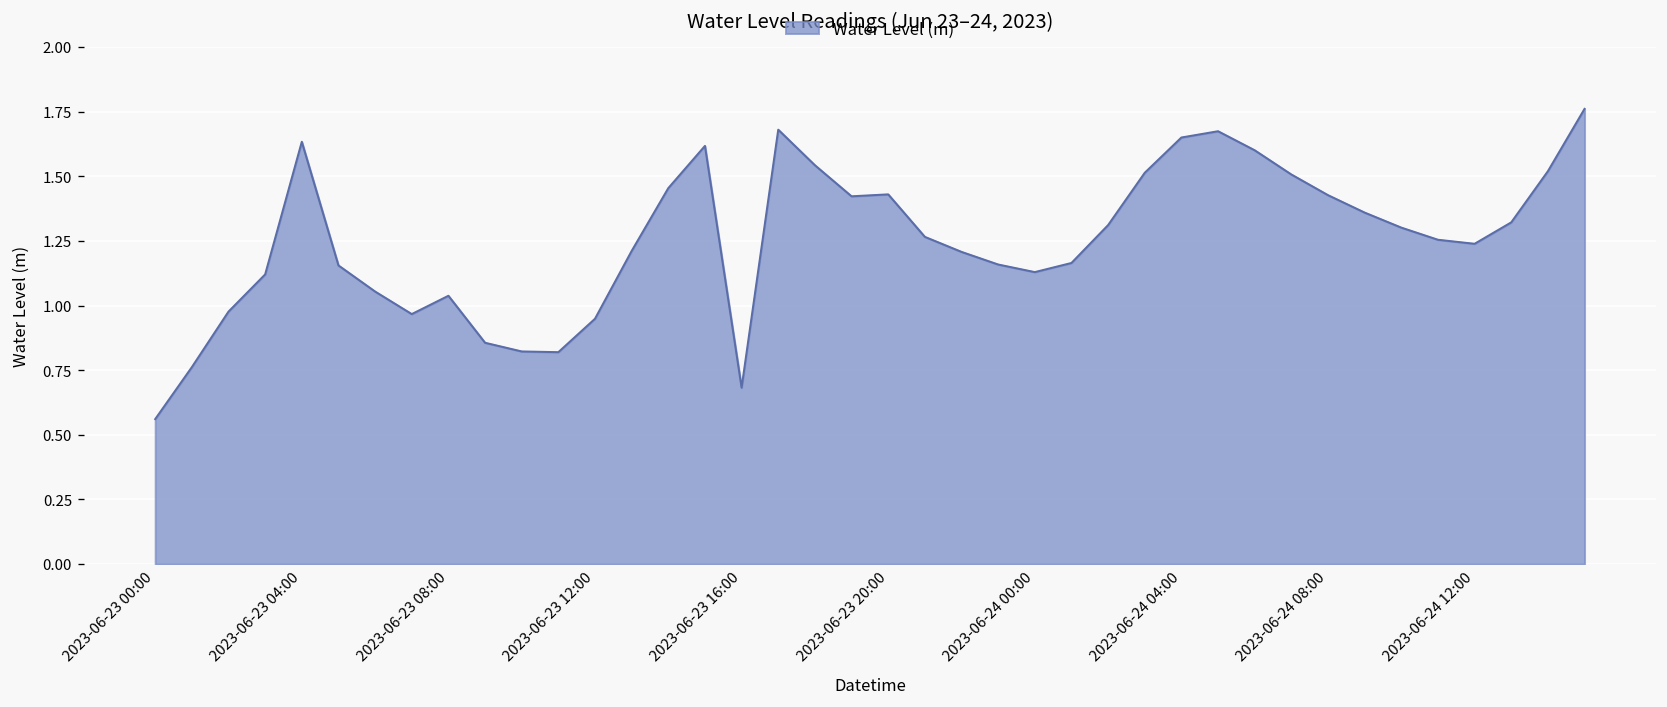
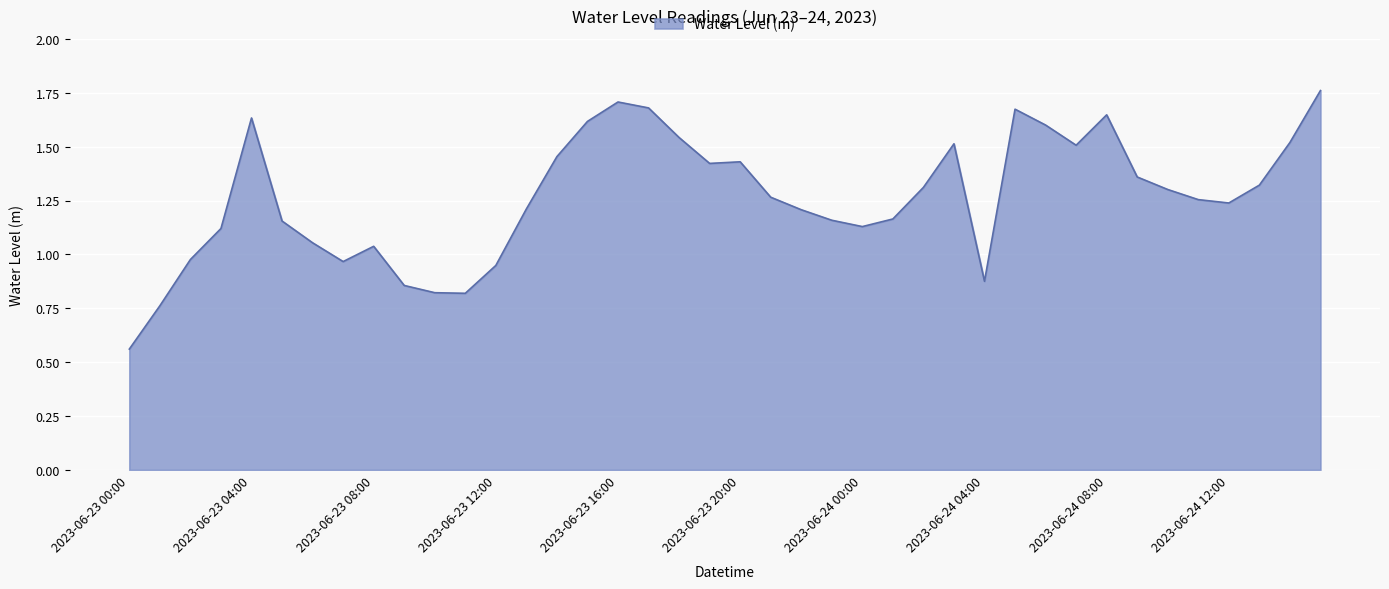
  {
    "2023-06-23 00:00": 0.56,
    "2023-06-23 04:00": 1.63,
    "2023-06-23 08:00": 1.04,
    "2023-06-23 12:00": 0.95,
-   "2023-06-23 16:00": 0.68,
+   "2023-06-23 16:00": 1.71,
    "2023-06-23 20:00": 1.43,
    "2023-06-24 00:00": 1.13,
-   "2023-06-24 04:00": 1.65,
-   "2023-06-24 08:00": 1.43,
+   "2023-06-24 04:00": 0.88,
+   "2023-06-24 08:00": 1.65,
    "2023-06-24 12:00": 1.24
  }
